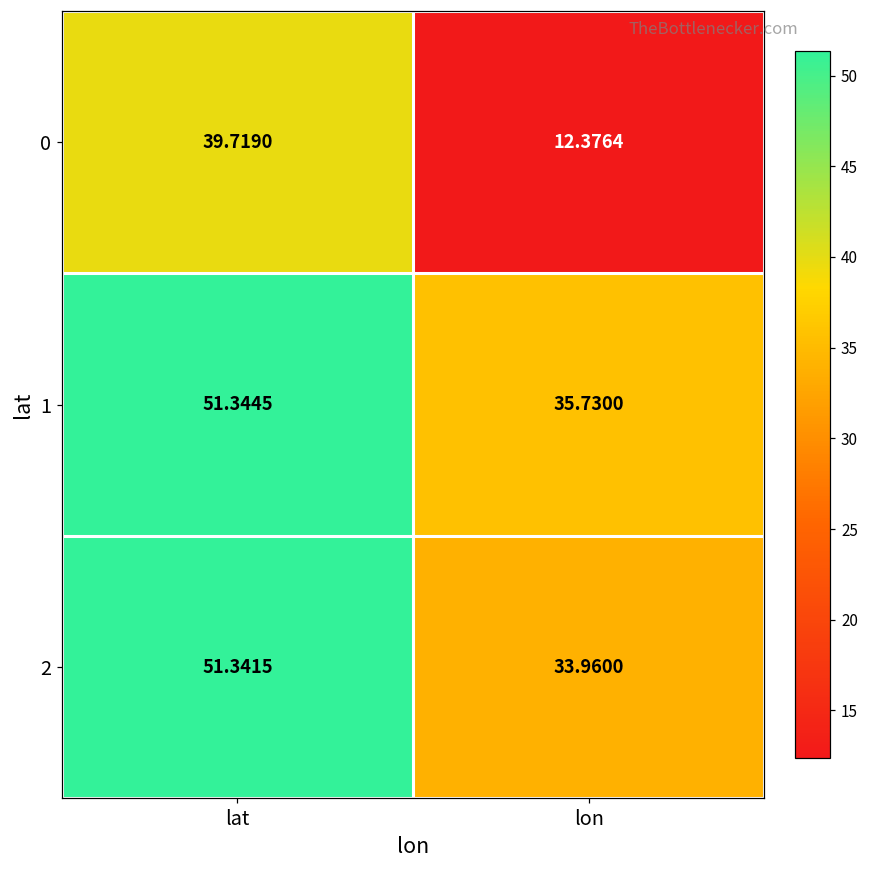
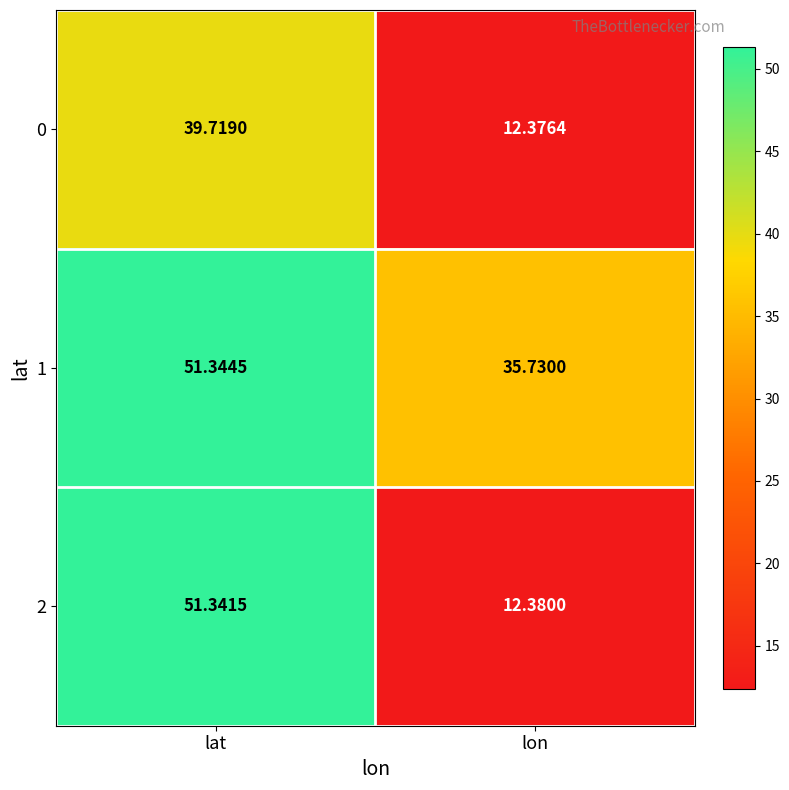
  {
    "0": {
      "lat": 39.7190,
      "lon": 12.3764
    },
    "1": {
      "lat": 51.3445,
      "lon": 35.7300
    },
    "2": {
      "lat": 51.3415,
-     "lon": 33.9600
+     "lon": 12.3800
    }
  }
